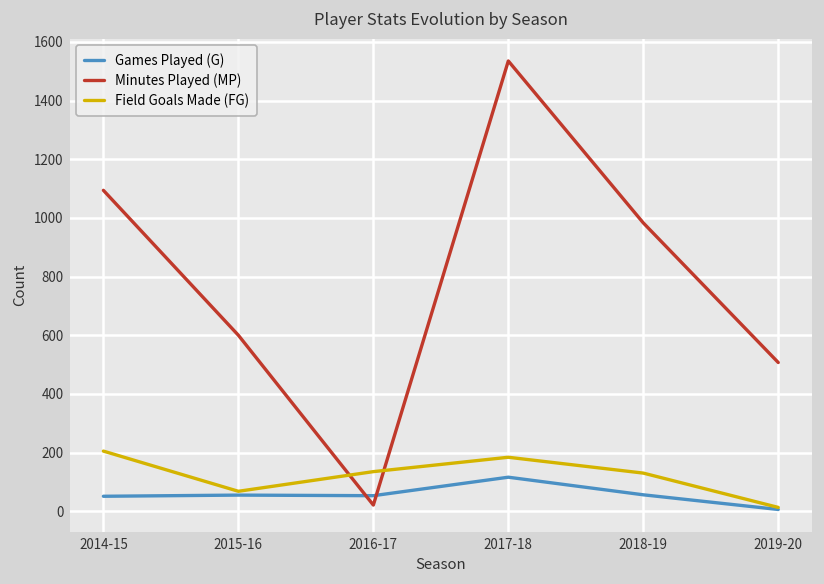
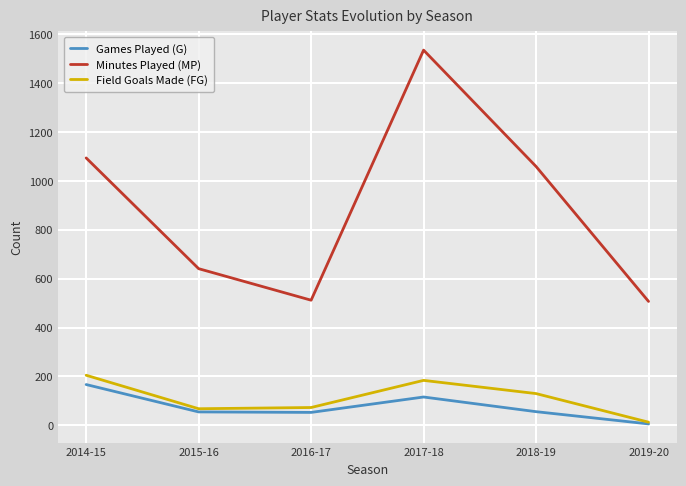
  {
    "Games Played (G)": {
-     "2014-15": 50,
+     "2014-15": 170,
      "2015-16": 60,
      "2016-17": 50,
      "2017-18": 120,
      "2018-19": 60
    },
    "Minutes Played (MP)": {
      "2014-15": 1090,
-     "2015-16": 600,
-     "2016-17": 20,
+     "2015-16": 640,
+     "2016-17": 510,
      "2017-18": 1540,
-     "2018-19": 980,
+     "2018-19": 1060,
      "2019-20": 510
    },
    "Field Goals Made (FG)": {
      "2014-15": 210,
      "2015-16": 70,
-     "2016-17": 140,
+     "2016-17": 70,
      "2017-18": 180,
      "2018-19": 130
    }
  }
